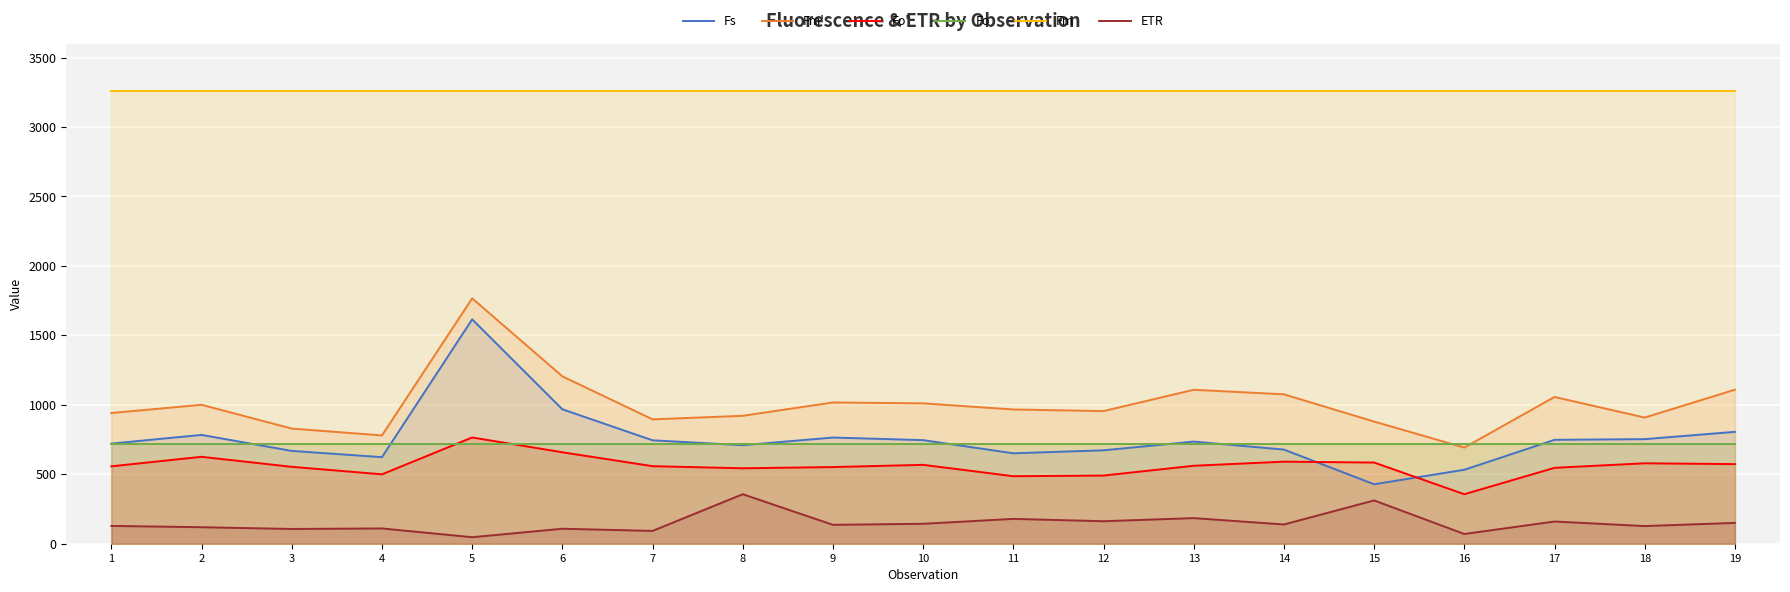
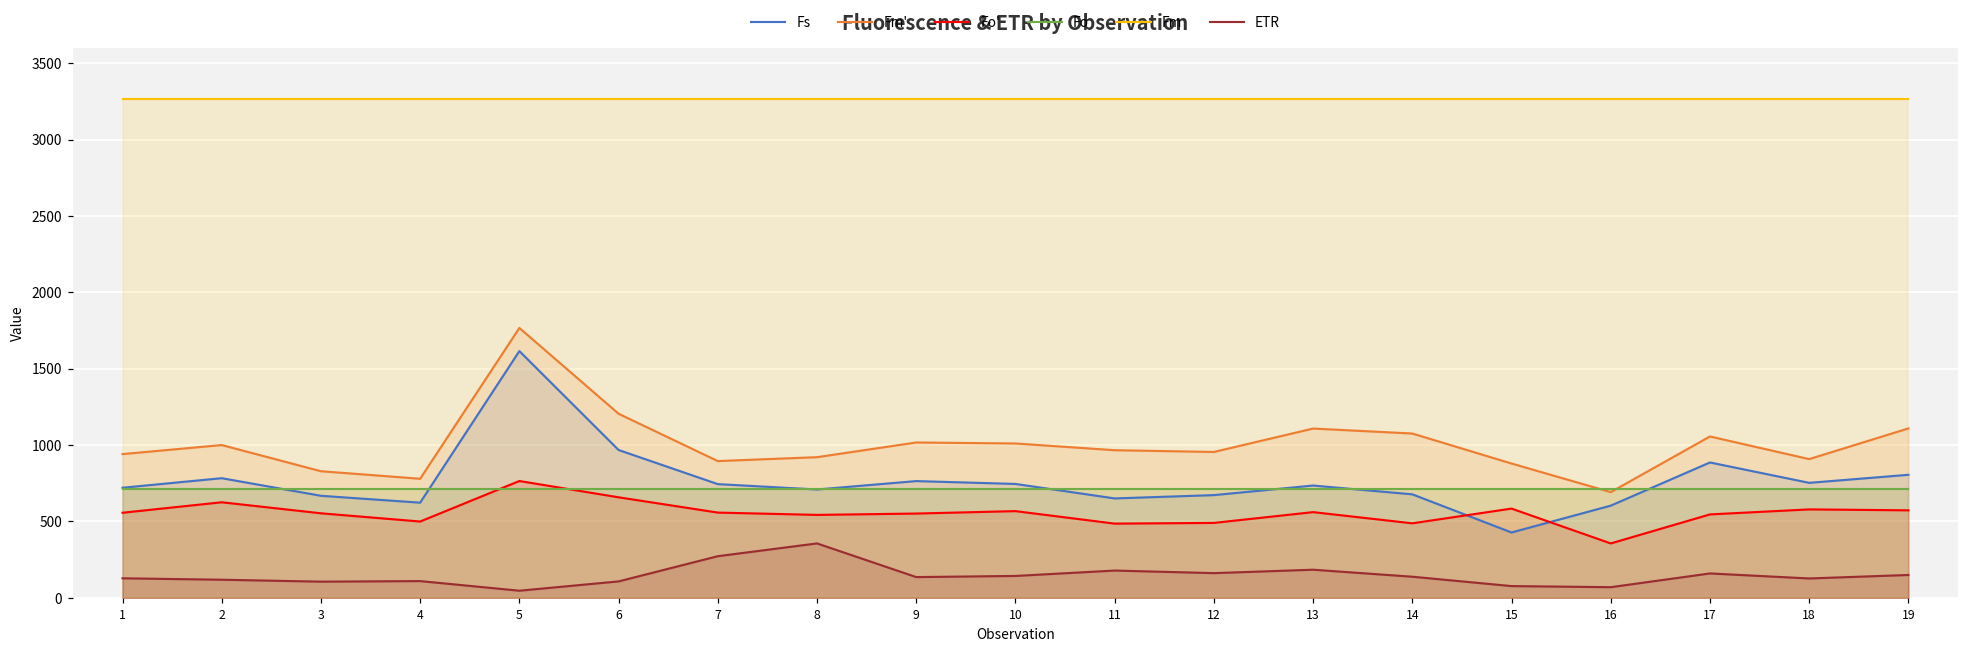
  {
    "Fs": {
      "2": 780,
      "3": 670,
      "4": 620,
      "5": 1620,
      "6": 970,
      "7": 740,
      "9": 760,
      "10": 750,
      "11": 650,
      "12": 670,
      "13": 740,
      "14": 680,
      "15": 430,
-     "16": 530,
-     "17": 750,
+     "16": 600,
+     "17": 890,
      "18": 750,
      "19": 810
    },
    "Fm'": {
      "1": 940,
      "2": 1000,
      "3": 830,
      "4": 780,
      "5": 1770,
      "6": 1210,
      "7": 900,
      "8": 920,
      "9": 1020,
      "10": 1010,
      "11": 970,
      "12": 950,
      "13": 1110,
      "14": 1080,
      "15": 880,
      "16": 690,
      "17": 1060,
      "18": 910,
      "19": 1110
    },
    "Fo'": {
      "1": 560,
      "2": 630,
      "3": 550,
      "4": 500,
      "5": 760,
      "6": 660,
      "7": 560,
      "8": 540,
      "9": 550,
      "10": 570,
      "11": 490,
      "12": 490,
      "13": 560,
-     "14": 590,
+     "14": 490,
      "15": 580,
      "16": 360,
      "17": 550,
      "18": 580,
      "19": 570
    },
    "Fo": {
      "2": 720,
      "3": 720,
      "4": 720,
      "5": 720,
      "6": 720,
      "7": 720,
      "9": 720,
      "10": 720,
      "11": 720,
      "12": 720,
      "13": 720,
      "14": 720,
      "15": 720,
      "16": 720,
      "17": 720,
      "18": 720,
      "19": 720
    },
    "Fm": {
      "1": 3260,
      "2": 3260,
      "3": 3260,
      "4": 3260,
      "5": 3260,
      "6": 3260,
      "7": 3260,
      "8": 3260,
      "9": 3260,
      "10": 3260,
      "11": 3260,
      "12": 3260,
      "13": 3260,
      "14": 3260,
      "15": 3260,
      "16": 3260,
      "17": 3260,
      "18": 3260,
      "19": 3260
    },
    "ETR": {
      "1": 130,
      "2": 120,
      "3": 110,
      "4": 110,
      "5": 50,
      "6": 110,
-     "7": 90,
+     "7": 270,
      "8": 360,
      "9": 140,
      "10": 140,
      "11": 180,
      "12": 160,
      "13": 180,
      "14": 140,
-     "15": 310,
+     "15": 80,
      "16": 70,
      "17": 160,
      "18": 130,
      "19": 150
    }
  }
